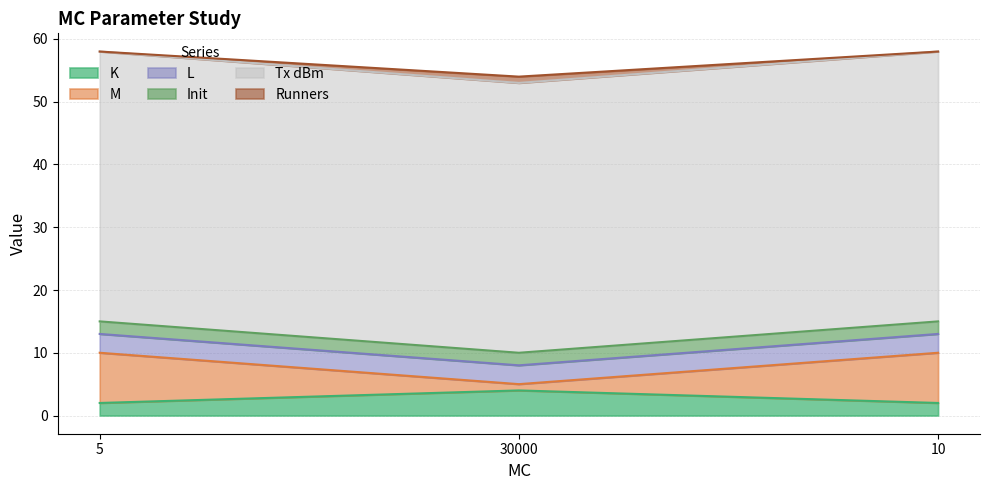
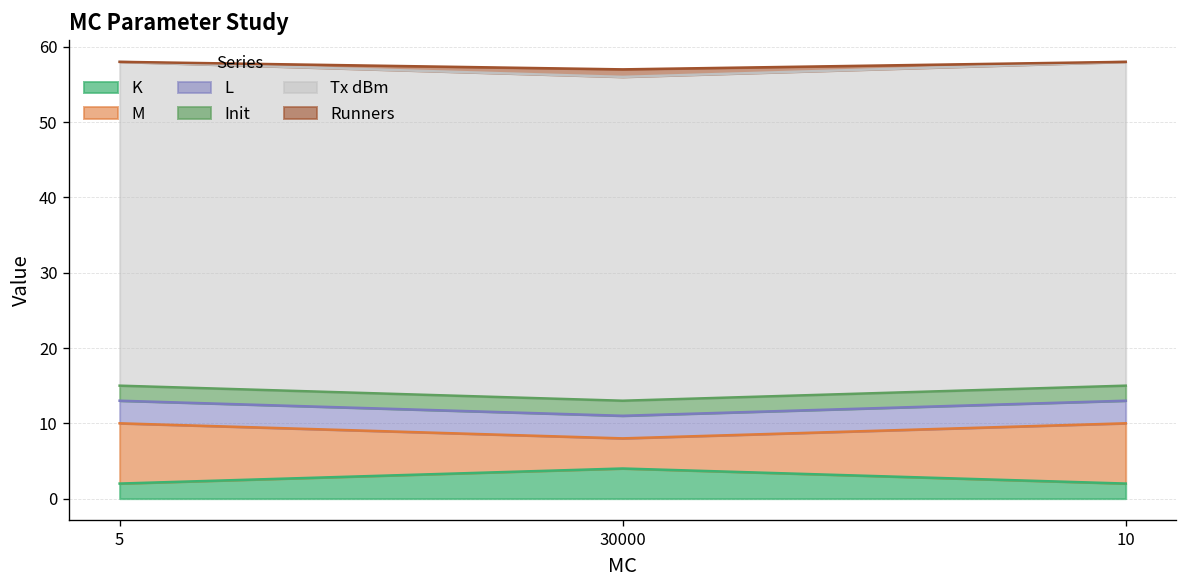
  {
    "M": {
      "5": 10,
-     "30000": 1,
+     "30000": 4,
      "10": 10
    },
    "L": {
      "5": 3,
      "30000": 3,
      "10": 3
    },
    "Tx dBm": {
      "30000": 43
    },
    "Runners": {
      "30000": 1
    }
  }
